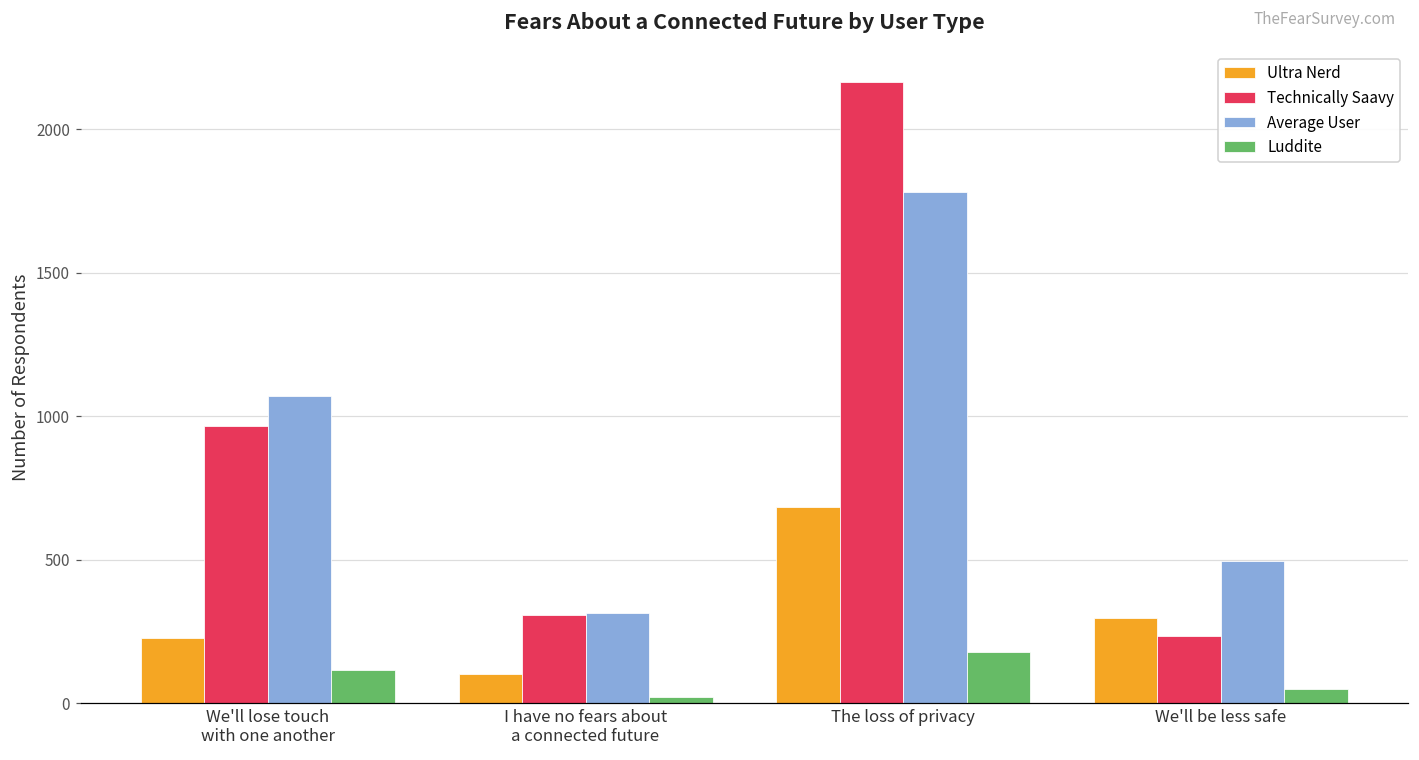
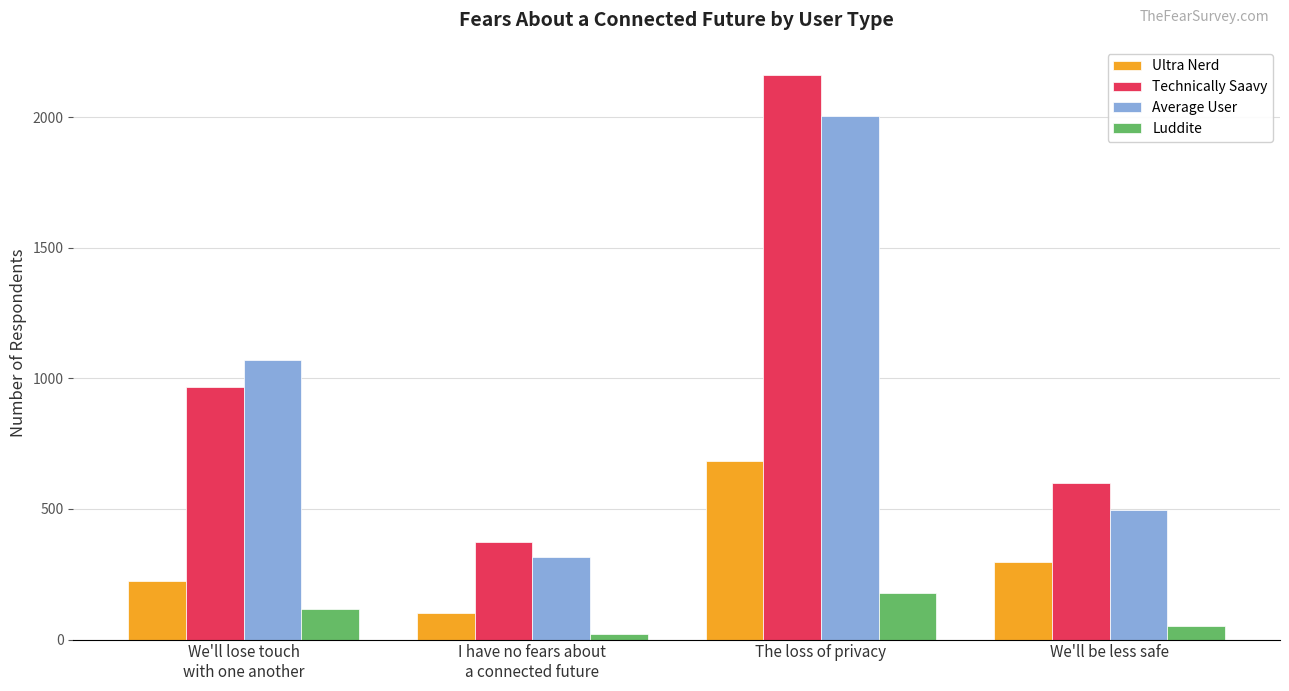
  {
    "Ultra Nerd": {
      "We'll lose touch with one another": 230,
      "I have no fears about a connected future": 100,
      "The loss of privacy": 680,
      "We'll be less safe": 300
    },
    "Technically Saavy": {
      "We'll lose touch with one another": 970,
-     "I have no fears about a connected future": 310,
+     "I have no fears about a connected future": 370,
      "The loss of privacy": 2160,
-     "We'll be less safe": 240
+     "We'll be less safe": 600
    },
    "Average User": {
      "We'll lose touch with one another": 1070,
      "I have no fears about a connected future": 320,
-     "The loss of privacy": 1780,
+     "The loss of privacy": 2000,
      "We'll be less safe": 500
    },
    "Luddite": {
      "We'll lose touch with one another": 120,
      "I have no fears about a connected future": 20,
      "The loss of privacy": 180,
      "We'll be less safe": 50
    }
  }
